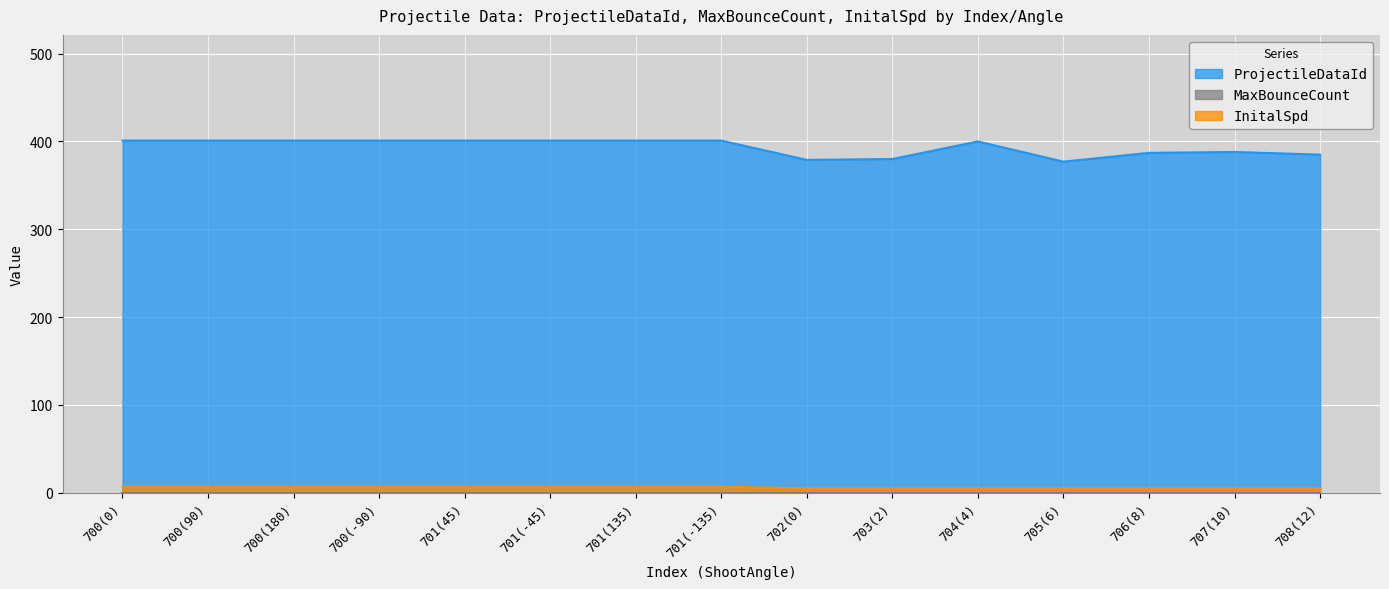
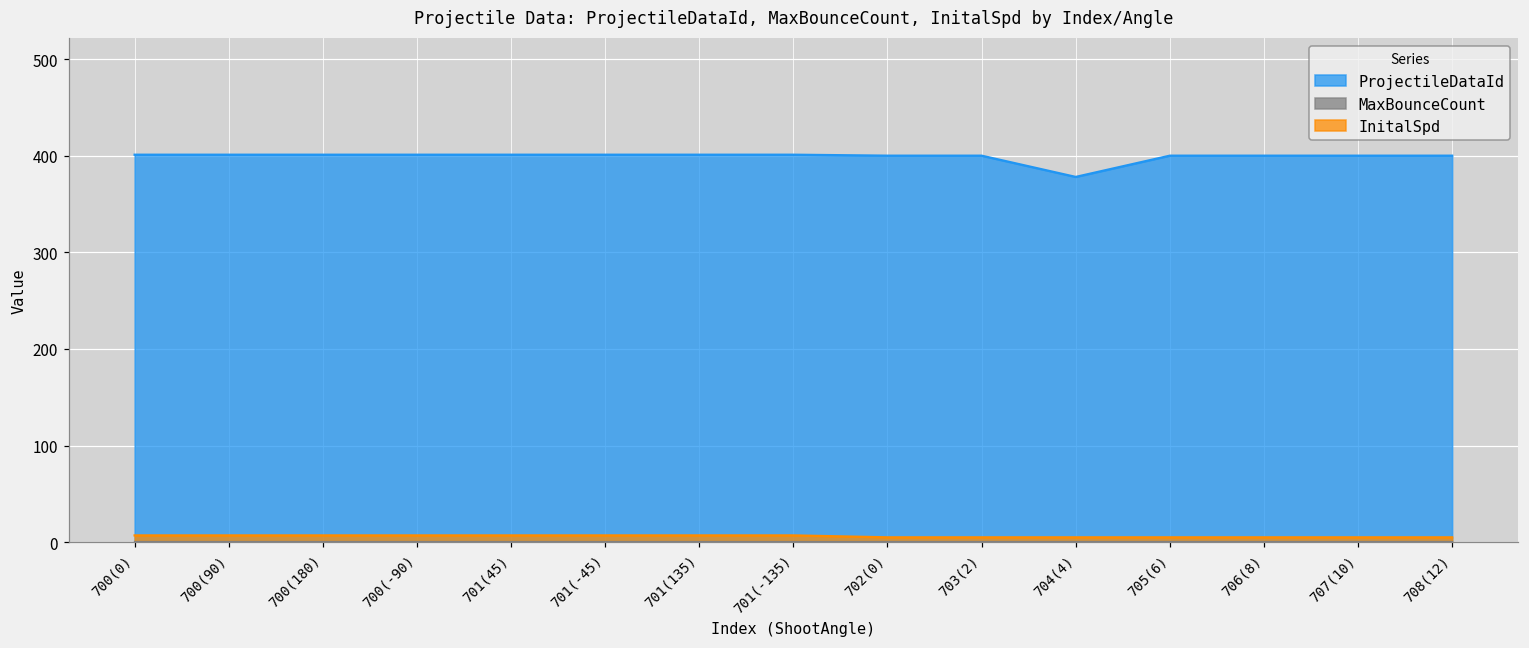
  {
    "ProjectileDataId": {
      "700(0)": 400,
      "700(90)": 400,
      "700(180)": 400,
      "700(-90)": 400,
      "701(45)": 400,
      "701(-45)": 400,
      "701(135)": 400,
      "701(-135)": 400,
-     "702(0)": 380,
-     "703(2)": 380,
-     "704(4)": 400,
-     "705(6)": 380,
-     "706(8)": 390,
-     "707(10)": 390,
-     "708(12)": 390
+     "702(0)": 400,
+     "703(2)": 400,
+     "704(4)": 380,
+     "705(6)": 400,
+     "706(8)": 400,
+     "707(10)": 400,
+     "708(12)": 400
    },
    "MaxBounceCount": {
      "700(0)": 0,
      "700(90)": 0,
      "700(180)": 0,
      "700(-90)": 0,
      "701(45)": 0,
      "701(-45)": 0,
      "701(135)": 0,
      "701(-135)": 0,
      "702(0)": 0,
      "703(2)": 0,
      "704(4)": 0,
      "705(6)": 0,
      "706(8)": 0,
      "707(10)": 0,
      "708(12)": 0
    },
    "InitalSpd": {
      "700(0)": 10,
      "700(90)": 10,
      "700(180)": 10,
      "700(-90)": 10,
      "701(45)": 10,
      "701(-45)": 10,
      "701(135)": 10,
      "701(-135)": 10,
      "702(0)": 10,
      "703(2)": 10,
      "704(4)": 10,
      "705(6)": 10,
      "706(8)": 10,
      "707(10)": 10,
      "708(12)": 10
    }
  }
